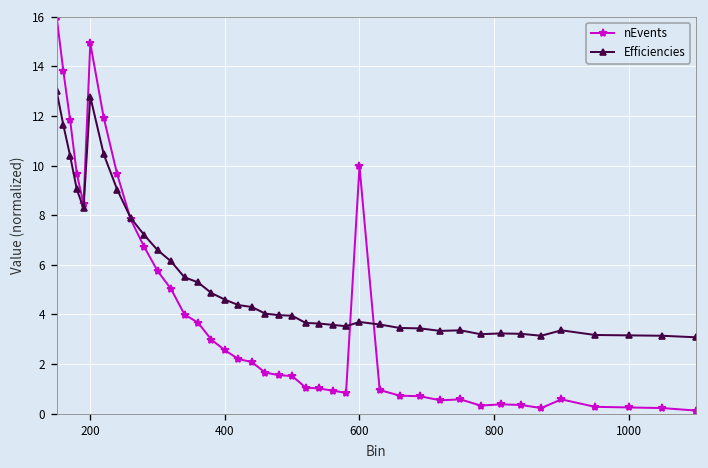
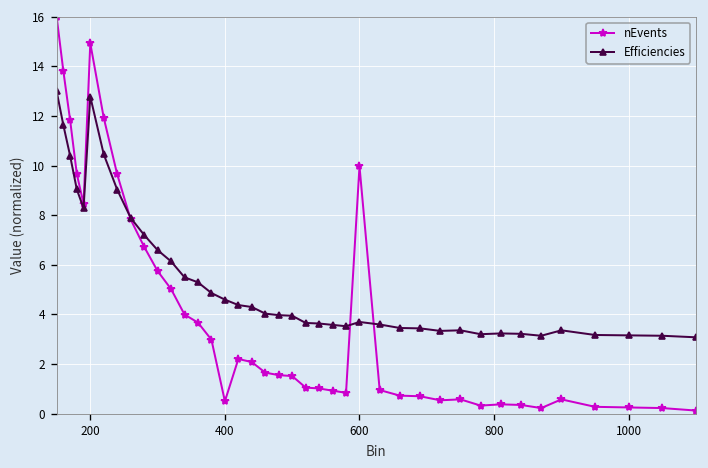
  {
    "nEvents": {
      "200": 14.9,
-     "400": 2.6,
+     "400": 0.5,
      "600": 10.0,
      "1000": 0.3
    },
    "Efficiencies": {
      "200": 12.8,
      "400": 4.6,
      "600": 3.7,
      "1000": 3.2
    }
  }
